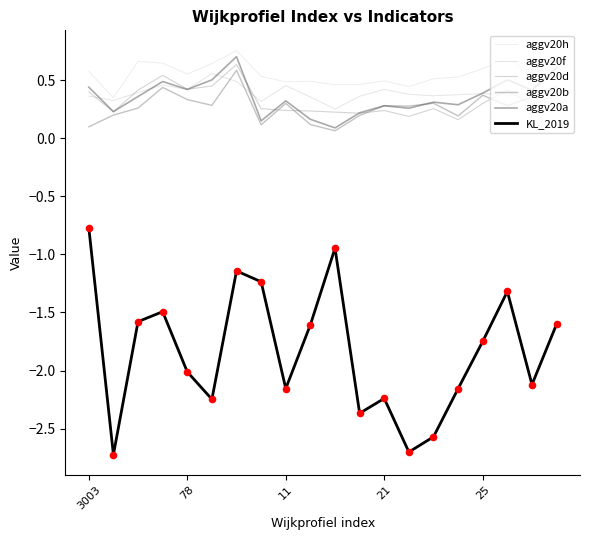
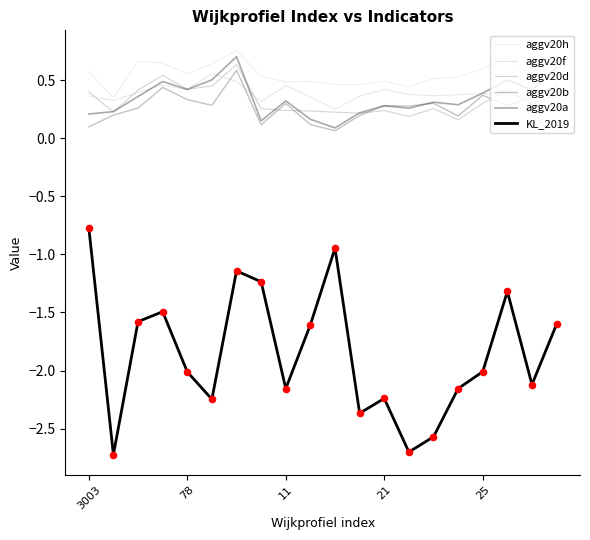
  {
    "aggv20a": {
-     "3003": 0.44
+     "3003": 0.21
    },
    "KL_2019": {
      "3003": -0.77,
      "78": -2.01,
      "21": -2.24,
-     "25": -1.75
+     "25": -2.01
    }
  }
